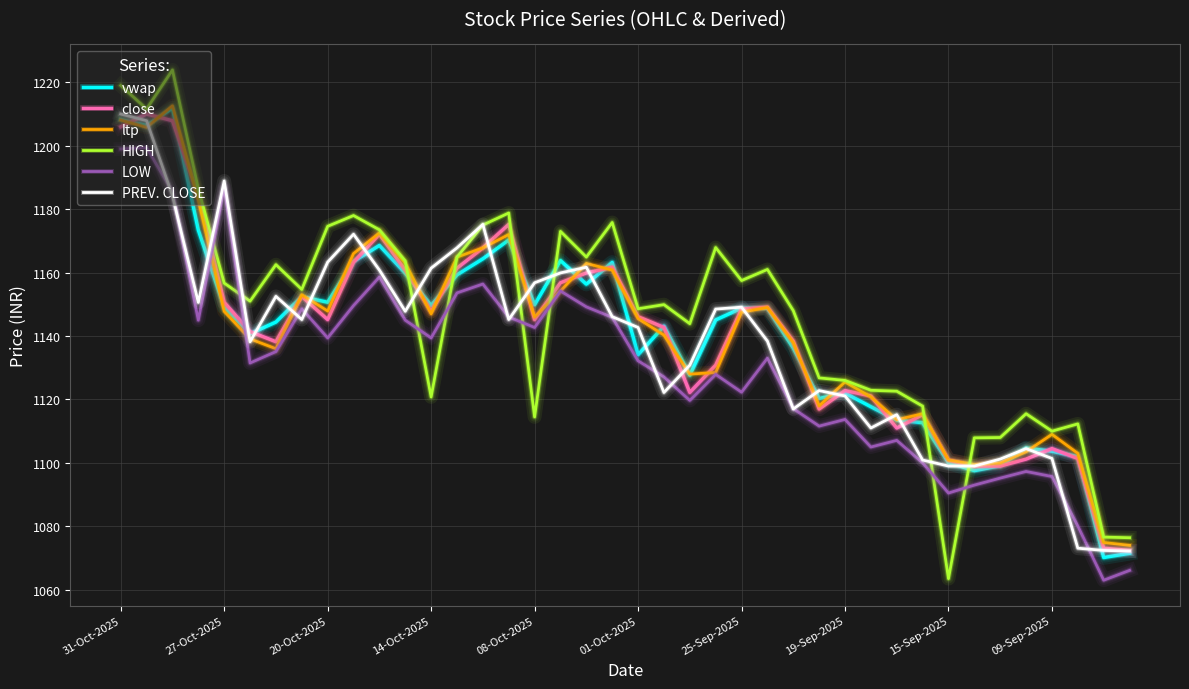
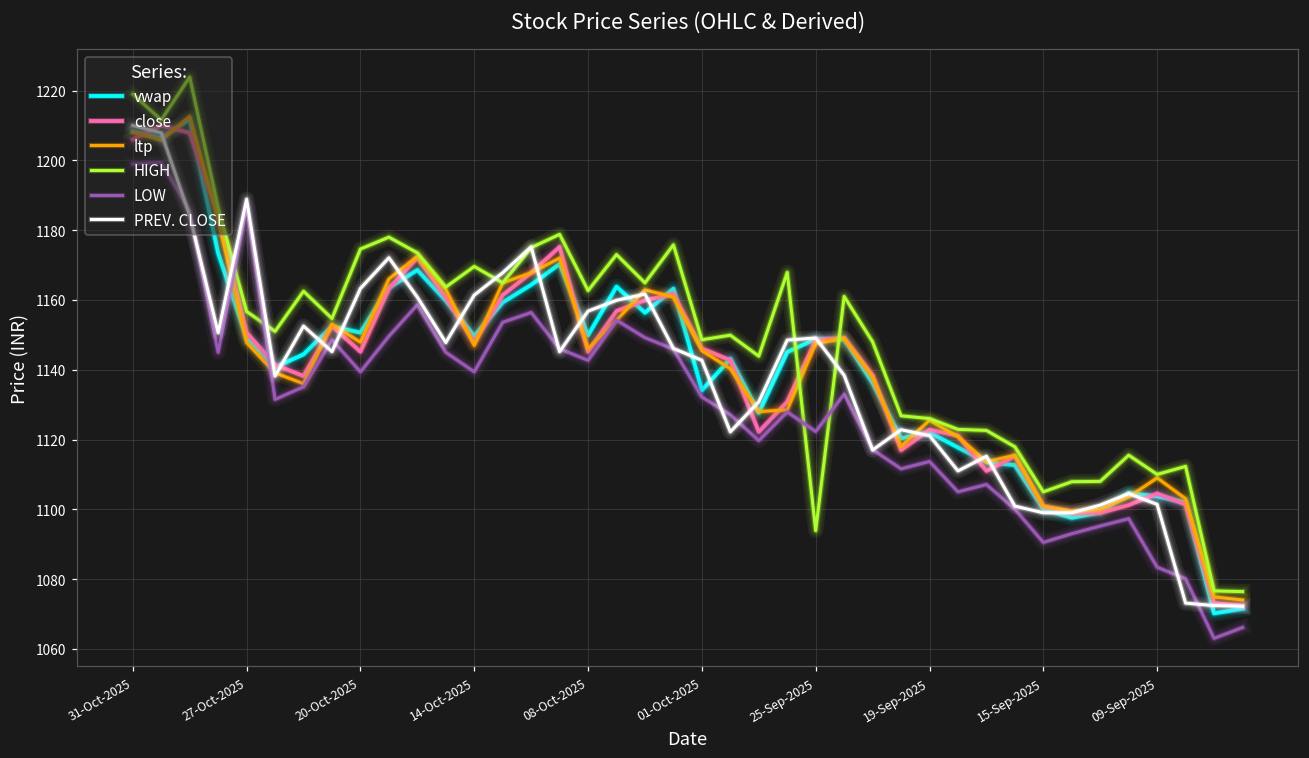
  {
    "vwap": {
      "27-Oct-2025": 1149,
      "20-Oct-2025": 1151,
      "14-Oct-2025": 1150,
      "08-Oct-2025": 1150,
      "01-Oct-2025": 1134,
      "15-Sep-2025": 1100,
      "09-Sep-2025": 1104
    },
    "close": {
      "27-Oct-2025": 1151,
      "20-Oct-2025": 1145,
      "09-Sep-2025": 1105
    },
    "ltp": {
      "27-Oct-2025": 1148,
      "20-Oct-2025": 1148,
      "25-Sep-2025": 1148,
      "09-Sep-2025": 1109
    },
    "HIGH": {
      "27-Oct-2025": 1157,
      "20-Oct-2025": 1175,
-     "14-Oct-2025": 1121,
-     "08-Oct-2025": 1115,
+     "14-Oct-2025": 1170,
+     "08-Oct-2025": 1163,
      "01-Oct-2025": 1149,
-     "25-Sep-2025": 1158,
-     "15-Sep-2025": 1064,
+     "25-Sep-2025": 1094,
+     "15-Sep-2025": 1105,
      "09-Sep-2025": 1110
    },
    "LOW": {
      "27-Oct-2025": 1187,
      "20-Oct-2025": 1139,
      "14-Oct-2025": 1139,
      "08-Oct-2025": 1143,
      "01-Oct-2025": 1132,
      "25-Sep-2025": 1122,
      "19-Sep-2025": 1114,
      "15-Sep-2025": 1091,
-     "09-Sep-2025": 1096
+     "09-Sep-2025": 1083
    },
    "PREV. CLOSE": {
      "27-Oct-2025": 1189,
      "20-Oct-2025": 1163,
      "14-Oct-2025": 1161,
      "08-Oct-2025": 1157,
      "01-Oct-2025": 1143,
      "19-Sep-2025": 1121,
      "15-Sep-2025": 1099,
      "09-Sep-2025": 1101
    }
  }
